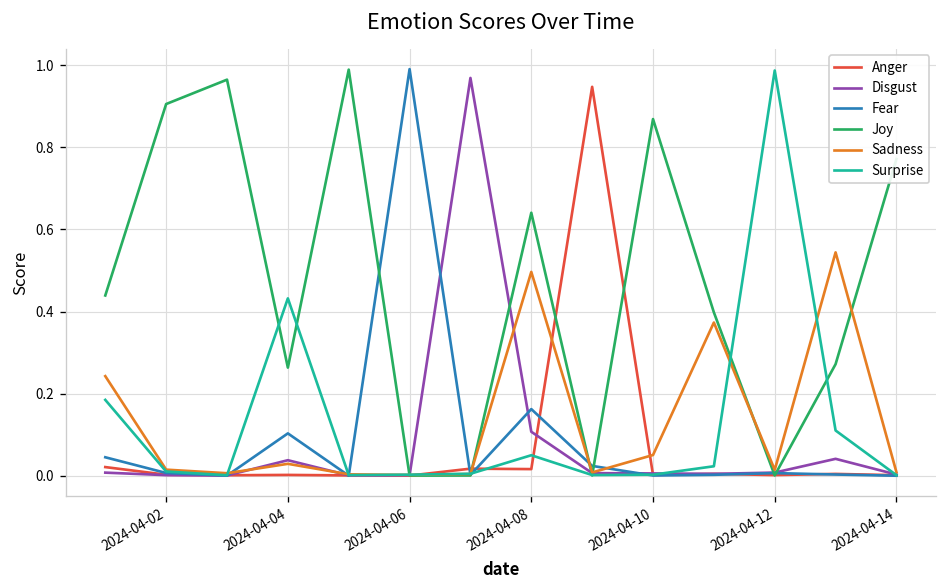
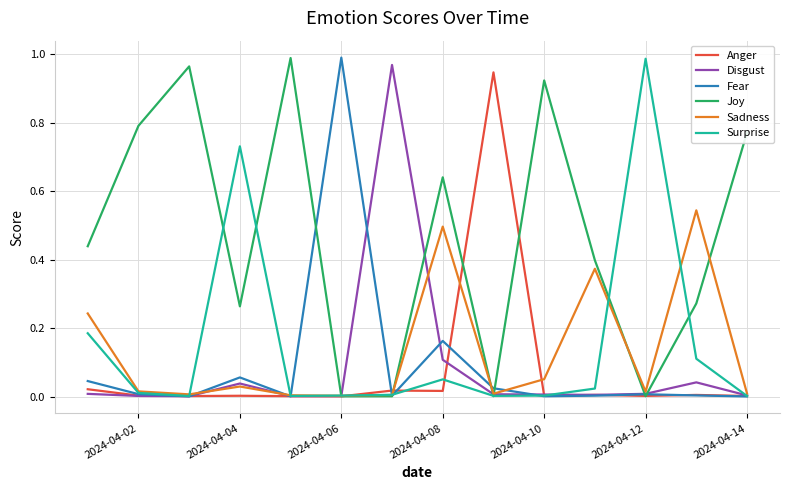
  {
    "Disgust": {
      "2024-04-04": 0.04,
      "2024-04-08": 0.11
    },
    "Fear": {
-     "2024-04-04": 0.10,
+     "2024-04-04": 0.06,
      "2024-04-06": 0.99,
      "2024-04-08": 0.16
    },
    "Joy": {
-     "2024-04-02": 0.91,
+     "2024-04-02": 0.79,
      "2024-04-04": 0.26,
      "2024-04-08": 0.64,
-     "2024-04-10": 0.87
+     "2024-04-10": 0.92
    },
    "Surprise": {
-     "2024-04-04": 0.43,
+     "2024-04-04": 0.73,
      "2024-04-08": 0.05,
      "2024-04-12": 0.99
    }
  }
